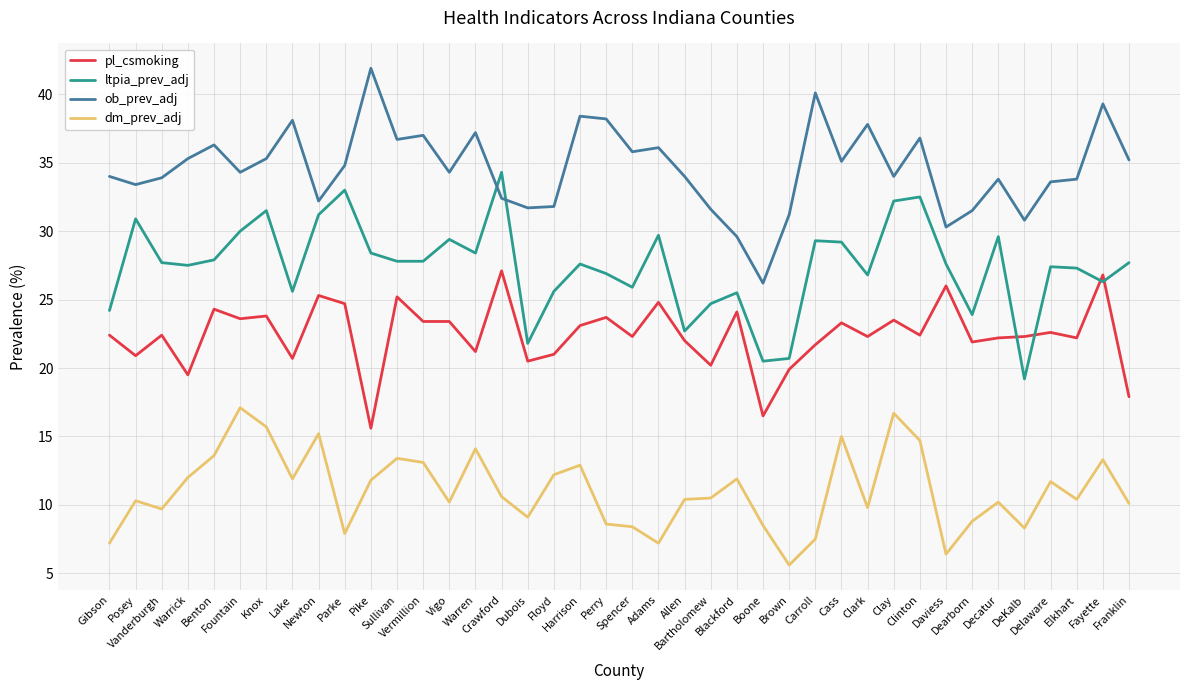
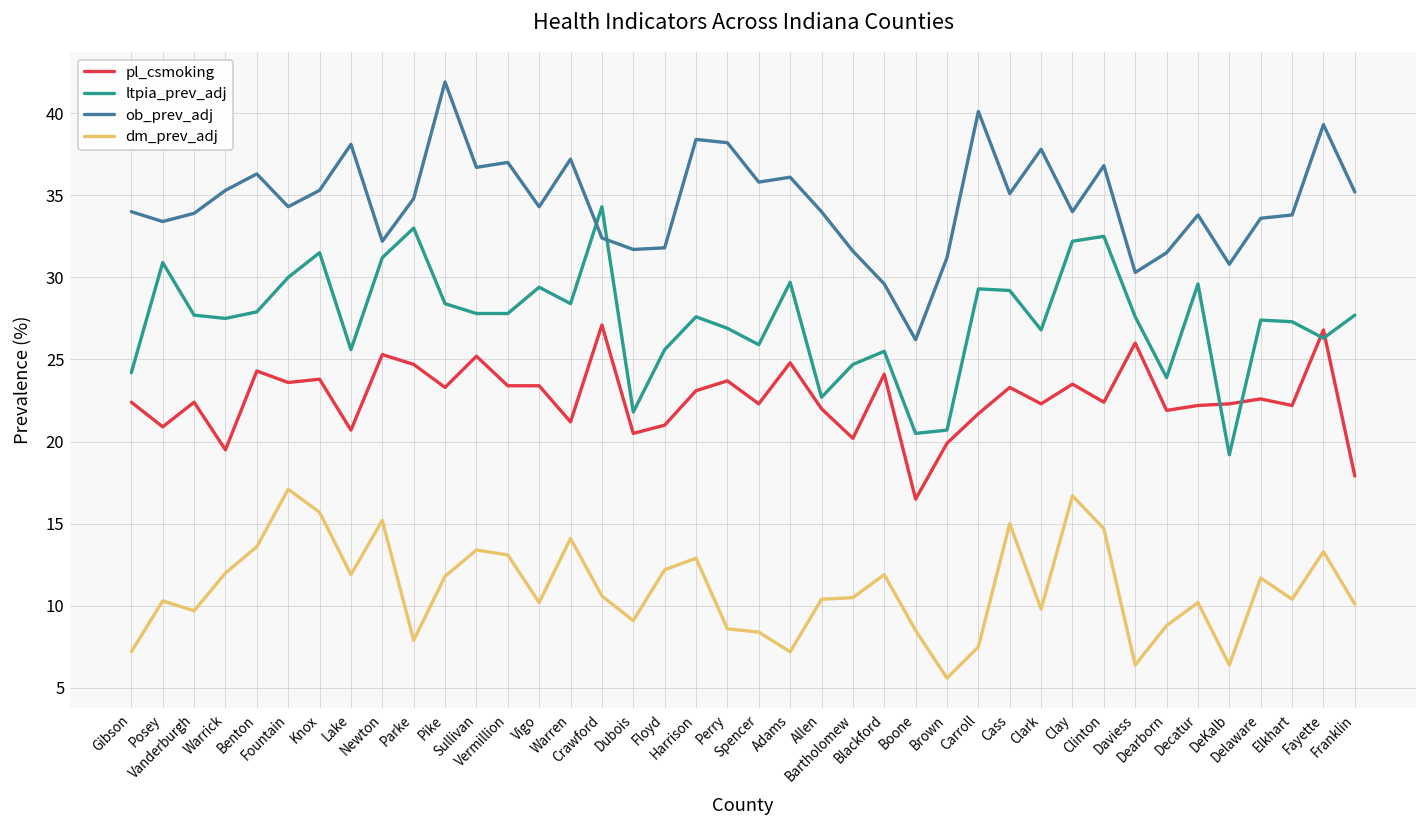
  {
    "pl_csmoking": {
      "Gibson": 22.4,
      "Posey": 20.9,
      "Vanderburgh": 22.4,
      "Warrick": 19.5,
      "Benton": 24.3,
      "Fountain": 23.6,
      "Knox": 23.8,
      "Lake": 20.7,
      "Newton": 25.3,
      "Parke": 24.7,
-     "Pike": 15.6,
+     "Pike": 23.3,
      "Sullivan": 25.2,
      "Vermillion": 23.4,
      "Vigo": 23.4,
      "Warren": 21.2,
      "Crawford": 27.1,
      "Dubois": 20.5,
      "Floyd": 21.0,
      "Harrison": 23.1,
      "Perry": 23.7,
      "Spencer": 22.3,
      "Adams": 24.8,
      "Allen": 22.0,
      "Bartholomew": 20.2,
      "Blackford": 24.1,
      "Boone": 16.5,
      "Brown": 19.9,
      "Carroll": 21.7,
      "Cass": 23.3,
      "Clark": 22.3,
      "Clay": 23.5,
      "Clinton": 22.4,
      "Daviess": 26.0,
      "Dearborn": 21.9,
      "Decatur": 22.2,
      "DeKalb": 22.3,
      "Delaware": 22.6,
      "Elkhart": 22.2,
      "Fayette": 26.8,
      "Franklin": 17.9
    },
    "dm_prev_adj": {
      "Gibson": 7.2,
      "Posey": 10.3,
      "Vanderburgh": 9.7,
      "Warrick": 12.0,
      "Benton": 13.6,
      "Fountain": 17.1,
      "Knox": 15.7,
      "Lake": 11.9,
      "Newton": 15.2,
      "Parke": 7.9,
      "Pike": 11.8,
      "Sullivan": 13.4,
      "Vermillion": 13.1,
      "Vigo": 10.2,
      "Warren": 14.1,
      "Crawford": 10.6,
      "Dubois": 9.1,
      "Floyd": 12.2,
      "Harrison": 12.9,
      "Perry": 8.6,
      "Spencer": 8.4,
      "Adams": 7.2,
      "Allen": 10.4,
      "Bartholomew": 10.5,
      "Blackford": 11.9,
      "Boone": 8.5,
      "Brown": 5.6,
      "Carroll": 7.5,
      "Cass": 15.0,
      "Clark": 9.8,
      "Clay": 16.7,
      "Clinton": 14.7,
      "Daviess": 6.4,
      "Dearborn": 8.8,
      "Decatur": 10.2,
-     "DeKalb": 8.3,
+     "DeKalb": 6.4,
      "Delaware": 11.7,
      "Elkhart": 10.4,
      "Fayette": 13.3,
      "Franklin": 10.1
    }
  }
